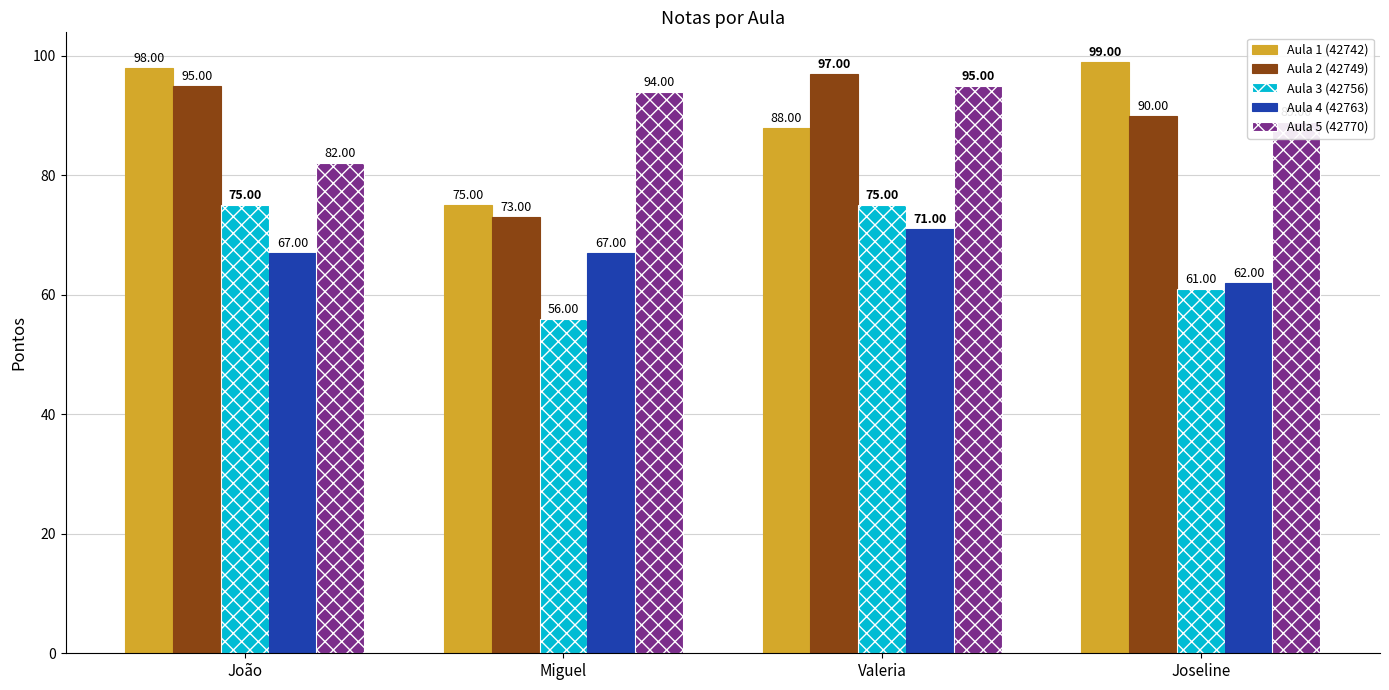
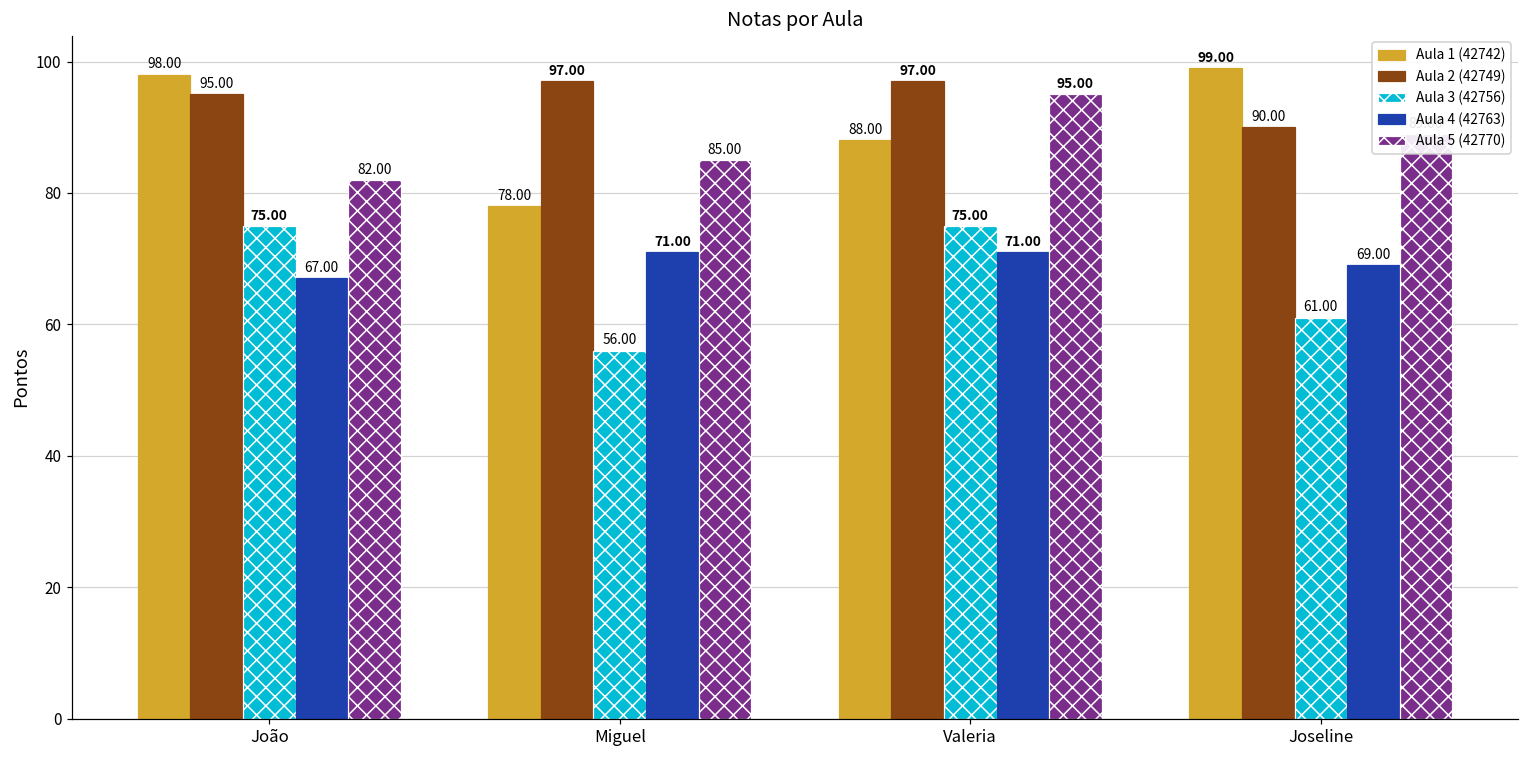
  {
    "Aula 1 (42742)": {
      "João": 98.00,
-     "Miguel": 75.00,
+     "Miguel": 78.00,
      "Valeria": 88.00,
      "Joseline": 99.00
    },
    "Aula 2 (42749)": {
      "João": 95.00,
-     "Miguel": 73.00,
+     "Miguel": 97.00,
      "Valeria": 97.00,
      "Joseline": 90.00
    },
    "Aula 3 (42756)": {
      "João": 75.00,
      "Miguel": 56.00,
      "Valeria": 75.00,
      "Joseline": 61.00
    },
    "Aula 4 (42763)": {
      "João": 67.00,
-     "Miguel": 67.00,
+     "Miguel": 71.00,
      "Valeria": 71.00,
-     "Joseline": 62.00
+     "Joseline": 69.00
    },
    "Aula 5 (42770)": {
      "João": 82.00,
-     "Miguel": 94.00,
+     "Miguel": 85.00,
      "Valeria": 95.00
    }
  }
